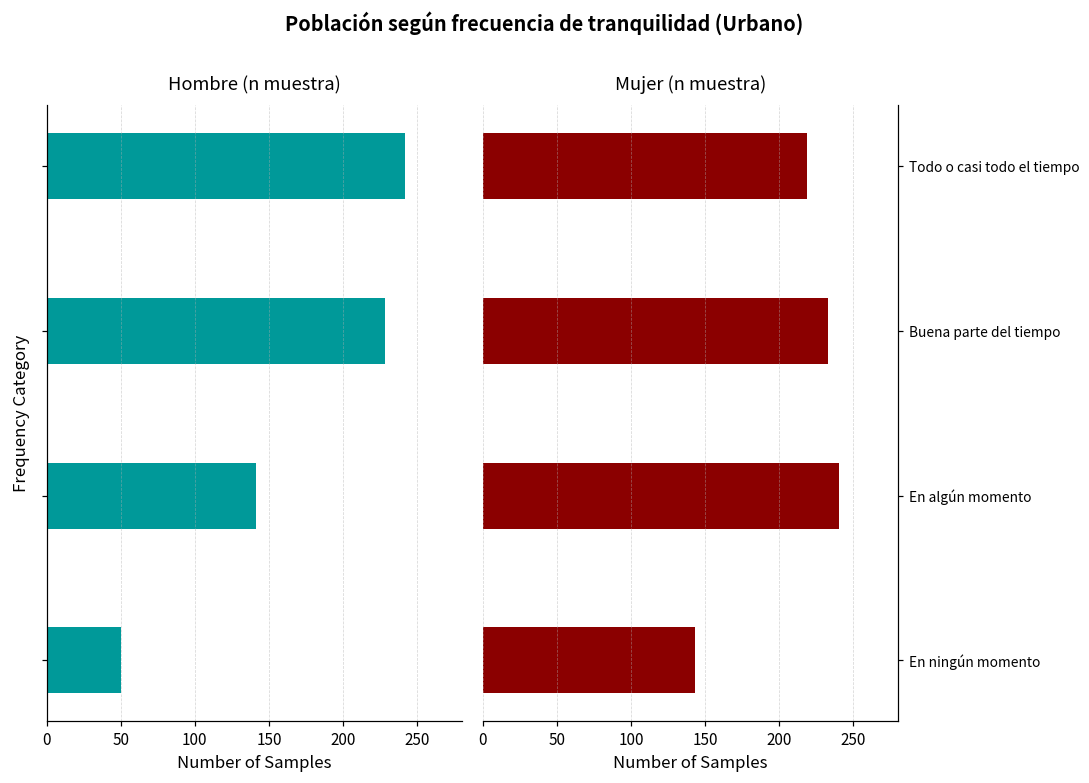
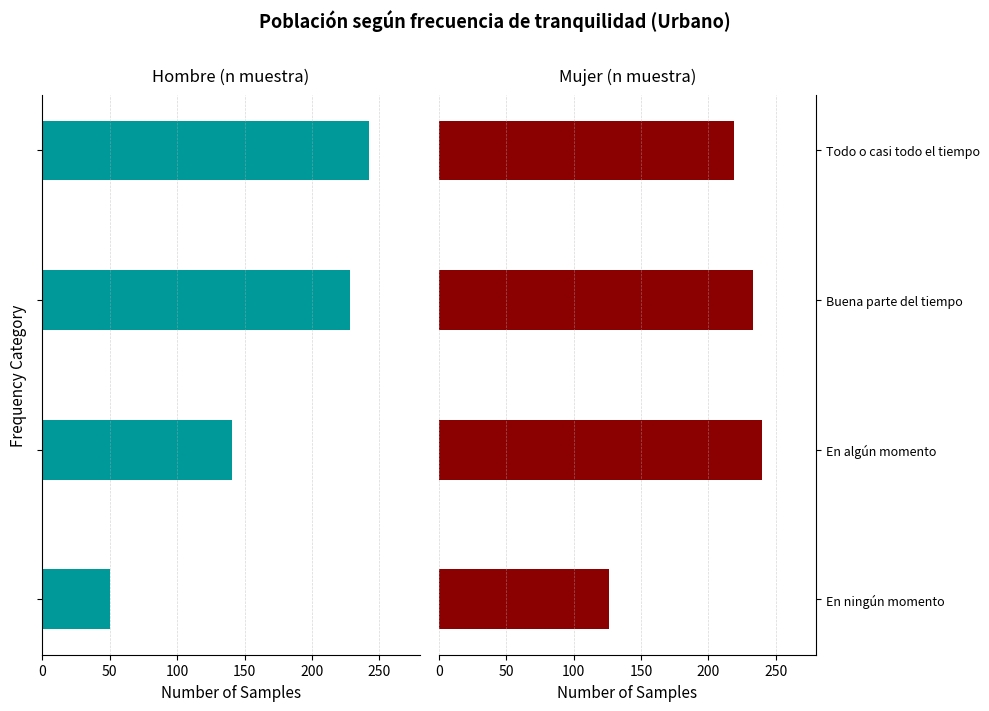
  {
    "Mujer (n muestra)": {
      "Todo o casi todo el tiempo": 219,
      "Buena parte del tiempo": 233,
      "En algún momento": 240,
-     "En ningún momento": 143
+     "En ningún momento": 126
    }
  }
